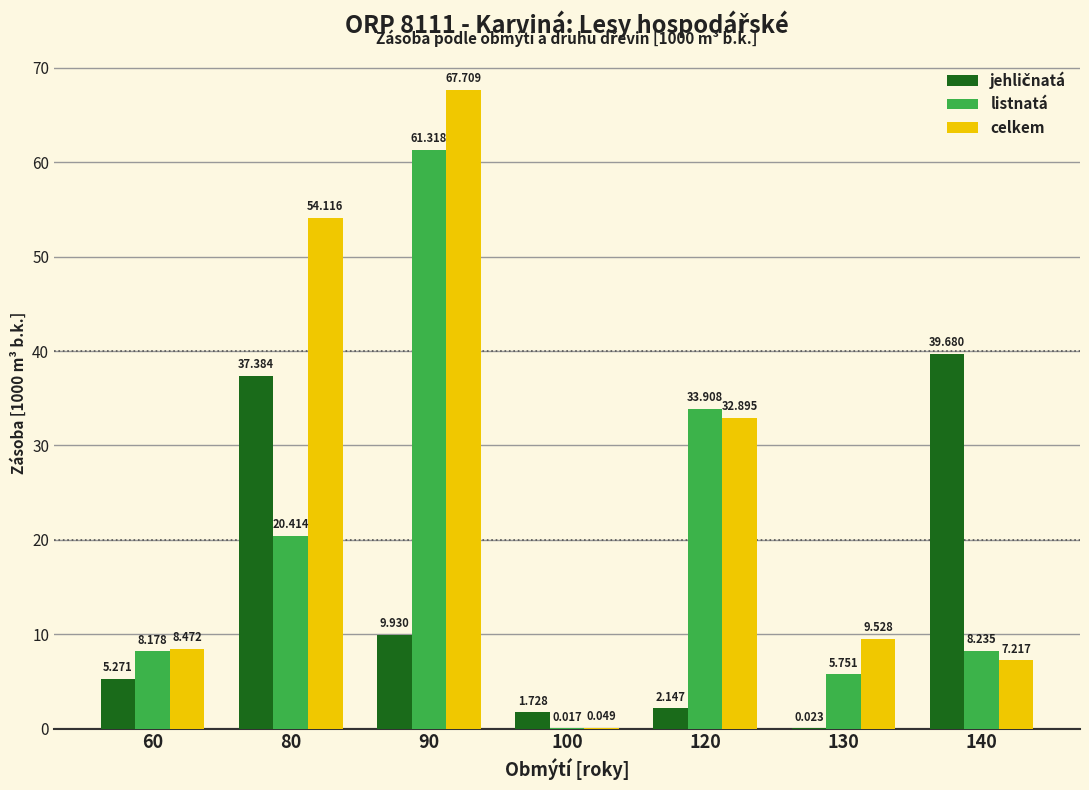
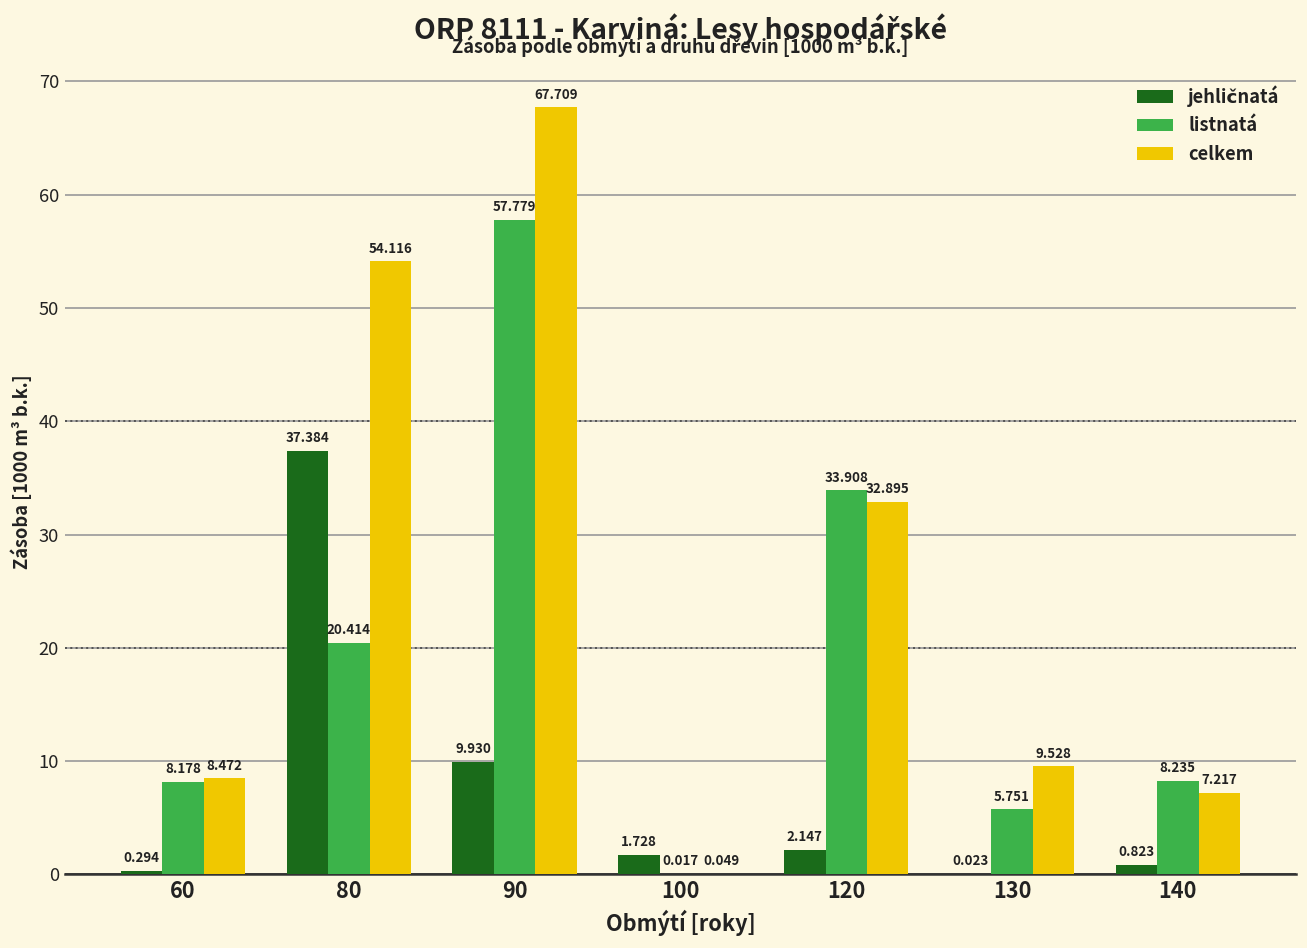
  {
    "jehličnatá": {
-     "60": 5.271,
+     "60": 0.294,
      "80": 37.384,
      "90": 9.930,
      "100": 1.728,
      "120": 2.147,
      "130": 0.023,
-     "140": 39.680
+     "140": 0.823
    },
    "listnatá": {
      "60": 8.178,
      "80": 20.414,
-     "90": 61.318,
+     "90": 57.779,
      "100": 0.017,
      "120": 33.908,
      "130": 5.751,
      "140": 8.235
    },
    "celkem": {
      "60": 8.472,
      "80": 54.116,
      "90": 67.709,
      "100": 0.049,
      "120": 32.895,
      "130": 9.528,
      "140": 7.217
    }
  }
